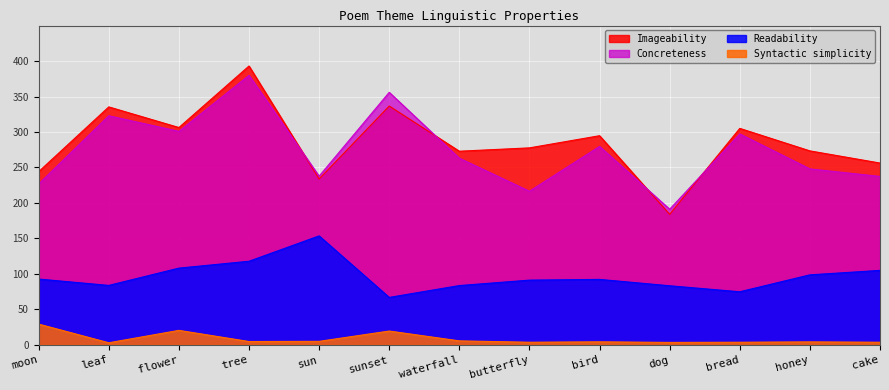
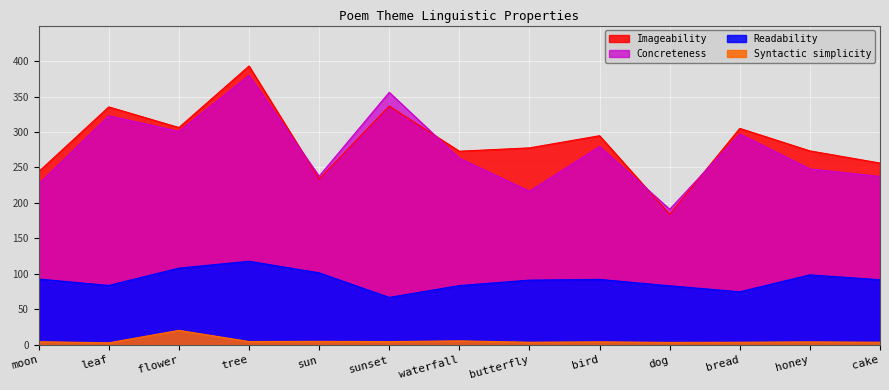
  {
    "Imageability": {
      "moon": 240,
      "leaf": 340,
      "flower": 310,
      "tree": 390,
      "sun": 230,
      "sunset": 340,
      "waterfall": 270,
      "butterfly": 280,
      "bird": 290,
      "dog": 180,
      "bread": 310,
      "honey": 270,
      "cake": 260
    },
    "Concreteness": {
      "moon": 230,
      "leaf": 320,
      "flower": 300,
      "tree": 380,
      "sun": 240,
      "sunset": 360,
      "waterfall": 260,
      "butterfly": 220,
      "bird": 280,
      "dog": 190,
      "bread": 300,
      "honey": 250,
      "cake": 240
    },
    "Readability": {
      "moon": 90,
      "leaf": 80,
      "flower": 110,
      "tree": 120,
-     "sun": 150,
+     "sun": 100,
      "sunset": 70,
      "waterfall": 80,
      "butterfly": 90,
      "bird": 90,
      "dog": 80,
      "bread": 70,
      "honey": 100,
-     "cake": 100
+     "cake": 90
    },
    "Syntactic simplicity": {
-     "moon": 30,
+     "moon": 0,
      "leaf": 0,
      "flower": 20,
      "tree": 0,
      "sun": 10,
-     "sunset": 20,
+     "sunset": 0,
      "waterfall": 10,
      "butterfly": 0,
      "bird": 0,
      "dog": 0,
      "bread": 0,
      "honey": 0,
      "cake": 0
    }
  }
